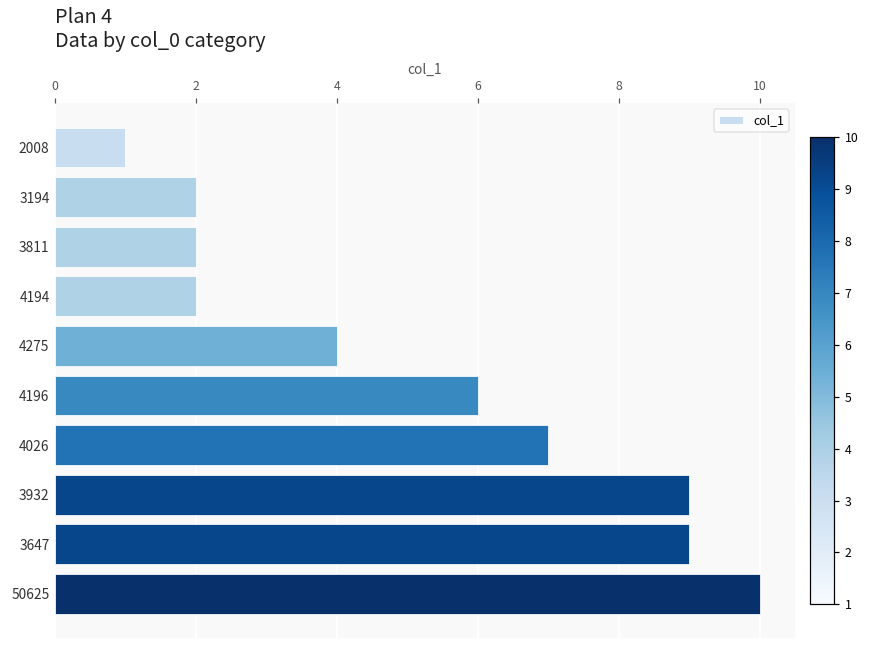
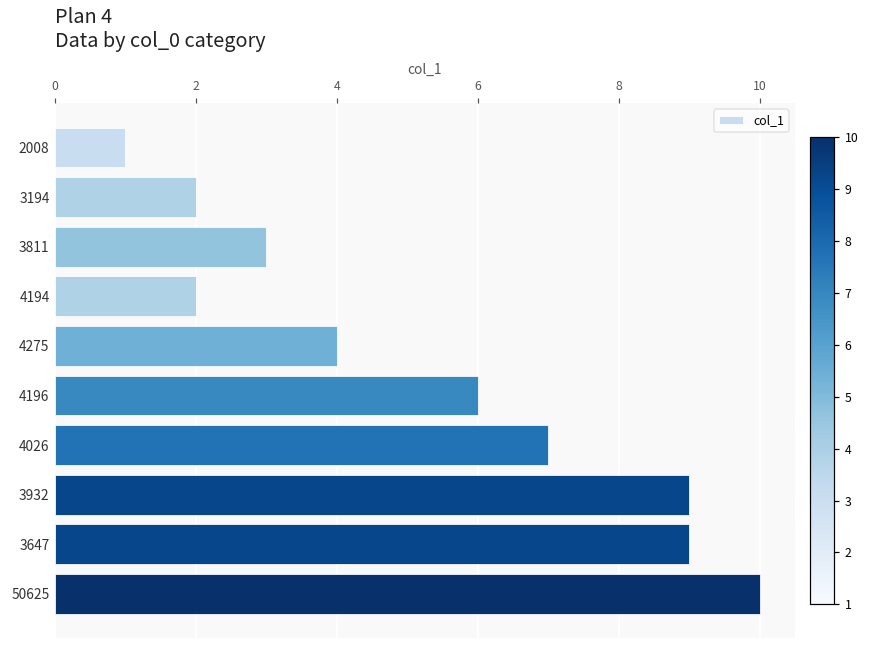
  {
    "2008": 1,
    "3194": 2,
-   "3811": 2,
+   "3811": 3,
    "4194": 2,
    "4275": 4,
    "4196": 6,
    "4026": 7,
    "3932": 9,
    "3647": 9,
    "50625": 10
  }
